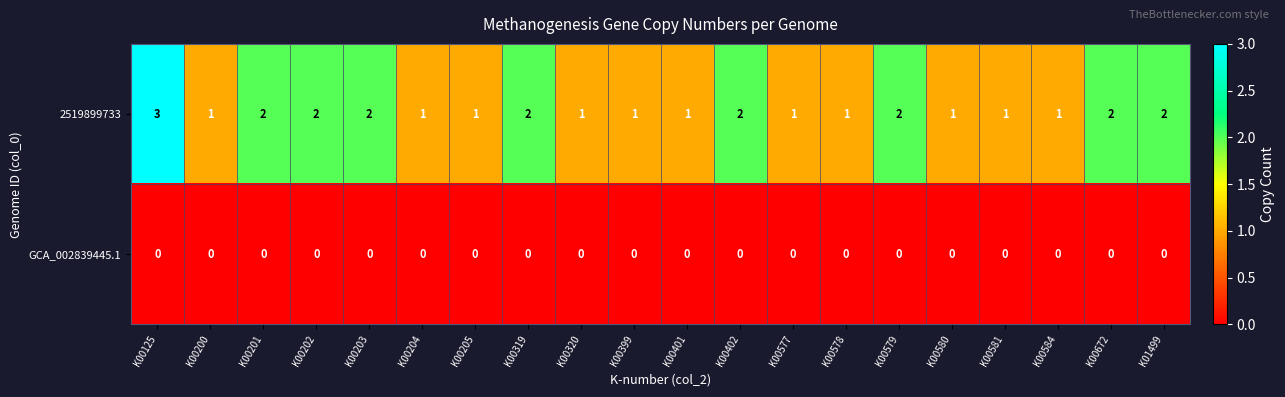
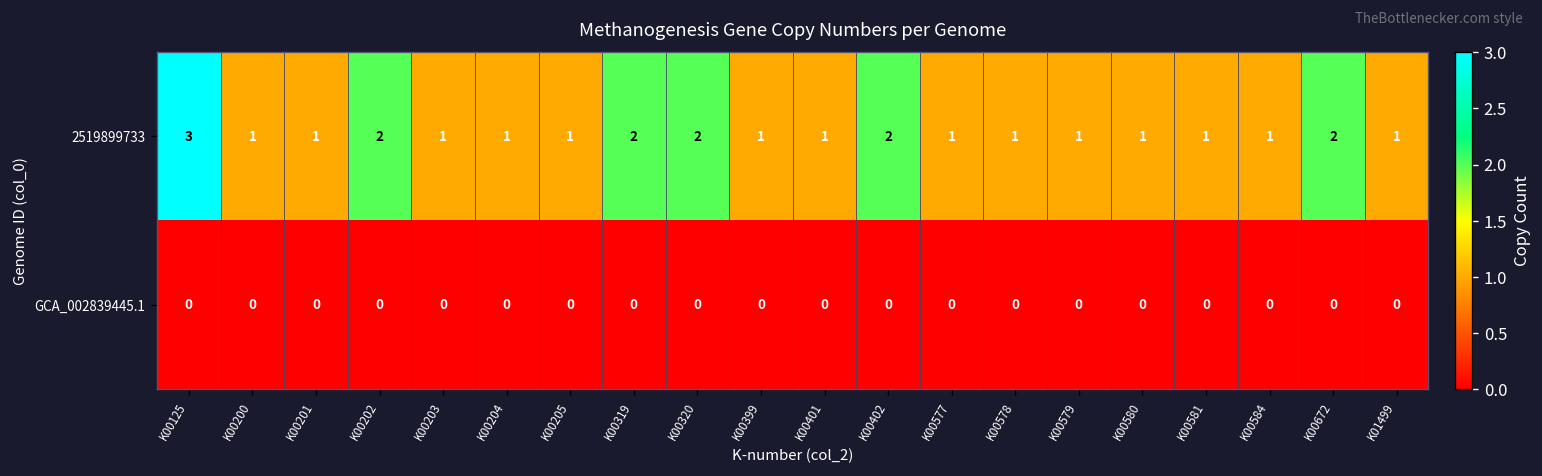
  {
    "2519899733": {
      "K00125": 3,
      "K00200": 1,
-     "K00201": 2,
+     "K00201": 1,
      "K00202": 2,
-     "K00203": 2,
+     "K00203": 1,
      "K00204": 1,
      "K00205": 1,
      "K00319": 2,
-     "K00320": 1,
+     "K00320": 2,
      "K00399": 1,
      "K00401": 1,
      "K00402": 2,
      "K00577": 1,
      "K00578": 1,
-     "K00579": 2,
+     "K00579": 1,
      "K00580": 1,
      "K00581": 1,
      "K00584": 1,
      "K00672": 2,
-     "K01499": 2
+     "K01499": 1
    },
    "GCA_002839445.1": {
      "K00125": 0,
      "K00200": 0,
      "K00201": 0,
      "K00202": 0,
      "K00203": 0,
      "K00204": 0,
      "K00205": 0,
      "K00319": 0,
      "K00320": 0,
      "K00399": 0,
      "K00401": 0,
      "K00402": 0,
      "K00577": 0,
      "K00578": 0,
      "K00579": 0,
      "K00580": 0,
      "K00581": 0,
      "K00584": 0,
      "K00672": 0,
      "K01499": 0
    }
  }
